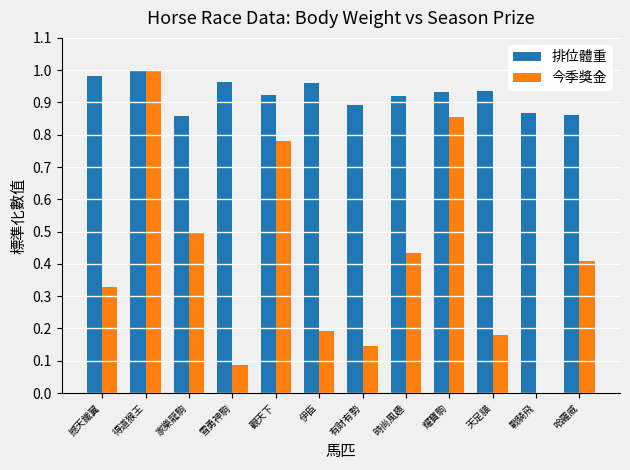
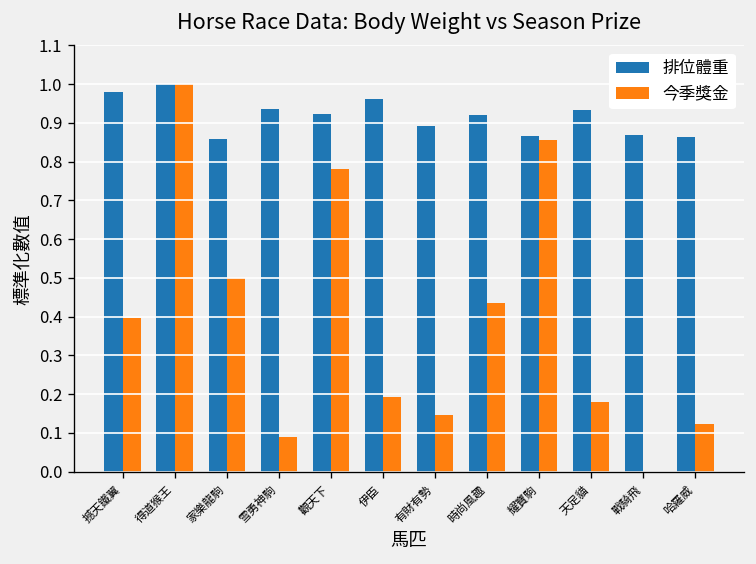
  {
    "排位體重": {
      "撼天鐵翼": 0.98,
      "得道猴王": 1.00,
      "家樂龍駒": 0.86,
-     "雪勇神駒": 0.96,
+     "雪勇神駒": 0.94,
      "觀天下": 0.92,
      "伊臣": 0.96,
      "有財有勢": 0.89,
      "時尚風趣": 0.92,
-     "耀寶駒": 0.93,
+     "耀寶駒": 0.87,
      "天足貓": 0.93,
      "戰騎飛": 0.87,
      "哈羅威": 0.86
    },
    "今季獎金": {
-     "撼天鐵翼": 0.33,
+     "撼天鐵翼": 0.40,
      "得道猴王": 1.00,
      "家樂龍駒": 0.50,
      "雪勇神駒": 0.09,
      "觀天下": 0.78,
      "伊臣": 0.19,
      "有財有勢": 0.15,
      "時尚風趣": 0.44,
      "耀寶駒": 0.86,
      "天足貓": 0.18,
      "戰騎飛": 0.00,
-     "哈羅威": 0.41
+     "哈羅威": 0.12
    }
  }
